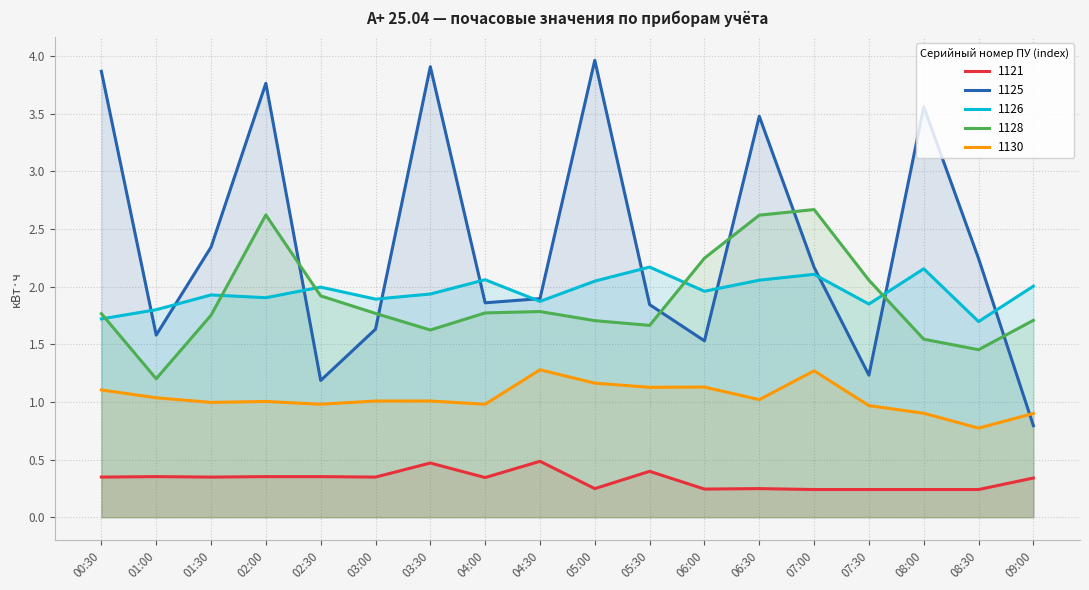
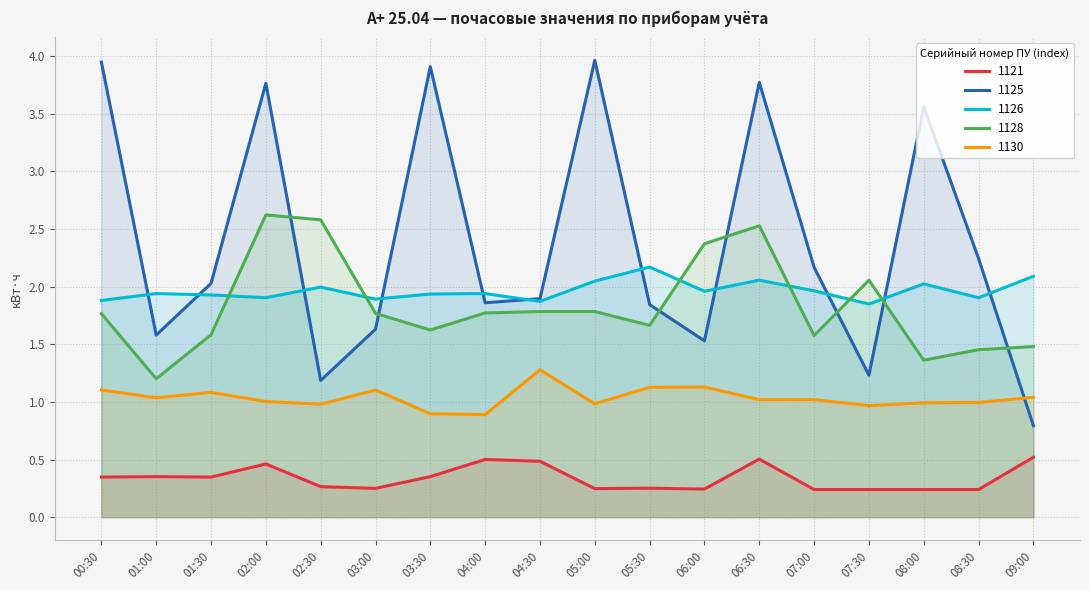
  {
    "1121": {
      "00:30": 0.35,
      "01:00": 0.35,
      "01:30": 0.35,
-     "02:00": 0.35,
-     "02:30": 0.35,
-     "03:00": 0.35,
-     "03:30": 0.47,
-     "04:00": 0.34,
+     "02:00": 0.46,
+     "02:30": 0.27,
+     "03:00": 0.25,
+     "03:30": 0.35,
+     "04:00": 0.50,
      "04:30": 0.49,
      "05:00": 0.25,
-     "05:30": 0.40,
+     "05:30": 0.25,
      "06:00": 0.24,
-     "06:30": 0.25,
+     "06:30": 0.50,
      "07:00": 0.24,
      "07:30": 0.24,
      "08:00": 0.24,
      "08:30": 0.24,
-     "09:00": 0.34
+     "09:00": 0.52
    },
    "1125": {
-     "00:30": 3.87,
+     "00:30": 3.95,
      "01:00": 1.58,
-     "01:30": 2.34,
+     "01:30": 2.03,
      "02:00": 3.76,
      "02:30": 1.19,
      "03:00": 1.63,
      "03:30": 3.91,
      "04:00": 1.86,
      "04:30": 1.90,
      "05:00": 3.96,
      "05:30": 1.84,
      "06:00": 1.53,
-     "06:30": 3.48,
+     "06:30": 3.77,
      "07:00": 2.17,
      "07:30": 1.23,
      "08:30": 2.24,
      "09:00": 0.79
    },
    "1126": {
-     "00:30": 1.72,
-     "01:00": 1.80,
+     "00:30": 1.88,
+     "01:00": 1.94,
      "01:30": 1.93,
      "02:00": 1.90,
      "02:30": 2.00,
      "03:00": 1.89,
      "03:30": 1.94,
-     "04:00": 2.06,
+     "04:00": 1.94,
      "04:30": 1.87,
      "05:00": 2.05,
      "05:30": 2.17,
      "06:00": 1.96,
      "06:30": 2.06,
-     "07:00": 2.11,
+     "07:00": 1.96,
      "07:30": 1.85,
-     "08:00": 2.16,
-     "08:30": 1.70,
-     "09:00": 2.00
+     "08:00": 2.02,
+     "08:30": 1.90,
+     "09:00": 2.09
    },
    "1128": {
      "00:30": 1.77,
      "01:00": 1.20,
-     "01:30": 1.75,
+     "01:30": 1.58,
      "02:00": 2.62,
-     "02:30": 1.92,
+     "02:30": 2.58,
      "03:00": 1.77,
      "03:30": 1.62,
      "04:00": 1.77,
      "04:30": 1.78,
-     "05:00": 1.71,
+     "05:00": 1.78,
      "05:30": 1.66,
-     "06:00": 2.25,
-     "06:30": 2.62,
-     "07:00": 2.67,
+     "06:00": 2.37,
+     "06:30": 2.53,
+     "07:00": 1.58,
      "07:30": 2.06,
-     "08:00": 1.54,
+     "08:00": 1.36,
      "08:30": 1.45,
-     "09:00": 1.71
+     "09:00": 1.48
    },
    "1130": {
      "00:30": 1.10,
      "01:00": 1.04,
-     "01:30": 1.00,
+     "01:30": 1.08,
      "02:00": 1.00,
      "02:30": 0.98,
-     "03:00": 1.01,
-     "03:30": 1.01,
-     "04:00": 0.98,
+     "03:00": 1.10,
+     "03:30": 0.90,
+     "04:00": 0.89,
      "04:30": 1.28,
-     "05:00": 1.16,
+     "05:00": 0.98,
      "05:30": 1.13,
      "06:00": 1.13,
      "06:30": 1.02,
-     "07:00": 1.27,
+     "07:00": 1.02,
      "07:30": 0.97,
-     "08:00": 0.90,
-     "08:30": 0.77,
-     "09:00": 0.90
+     "08:00": 0.99,
+     "08:30": 1.00,
+     "09:00": 1.04
    }
  }
